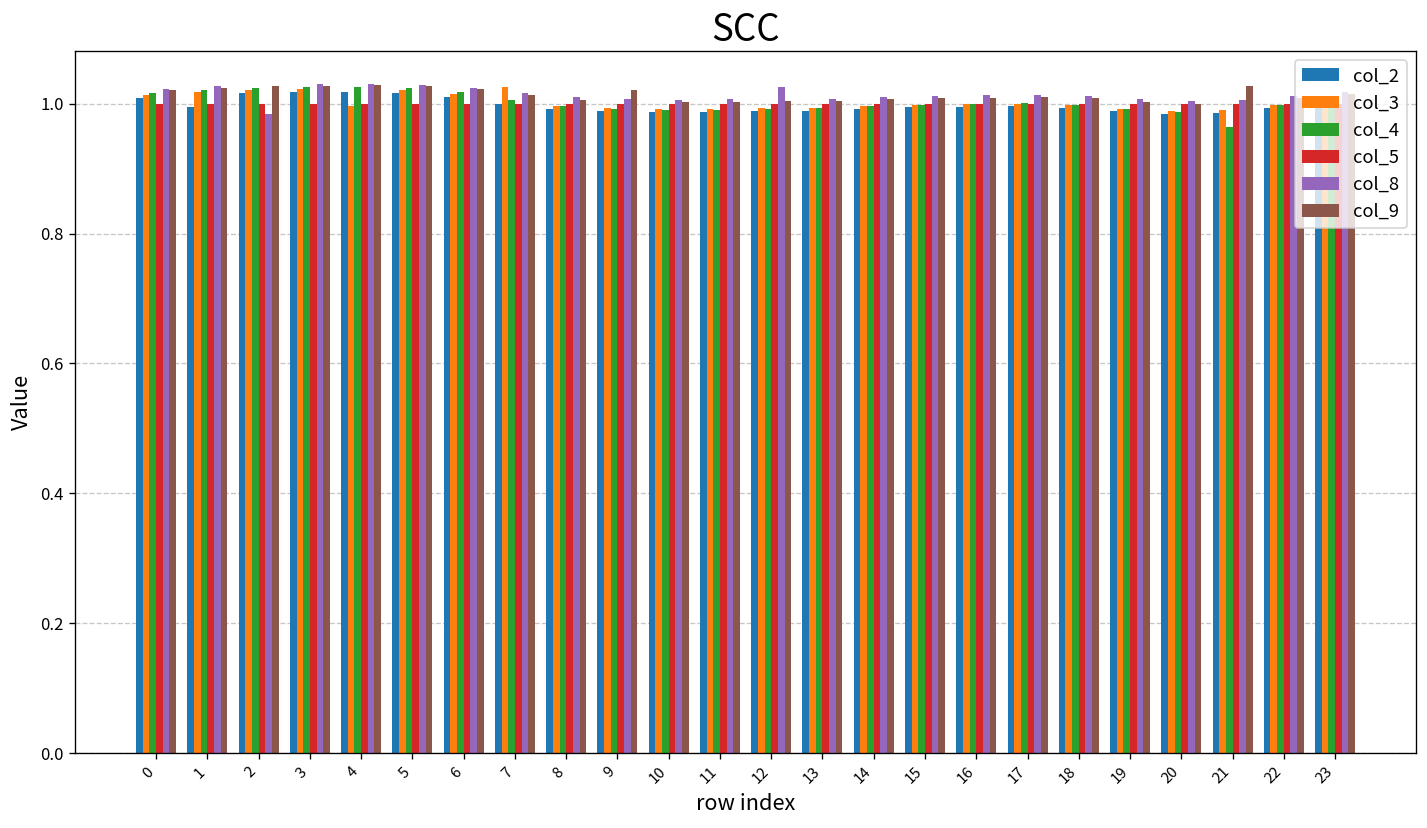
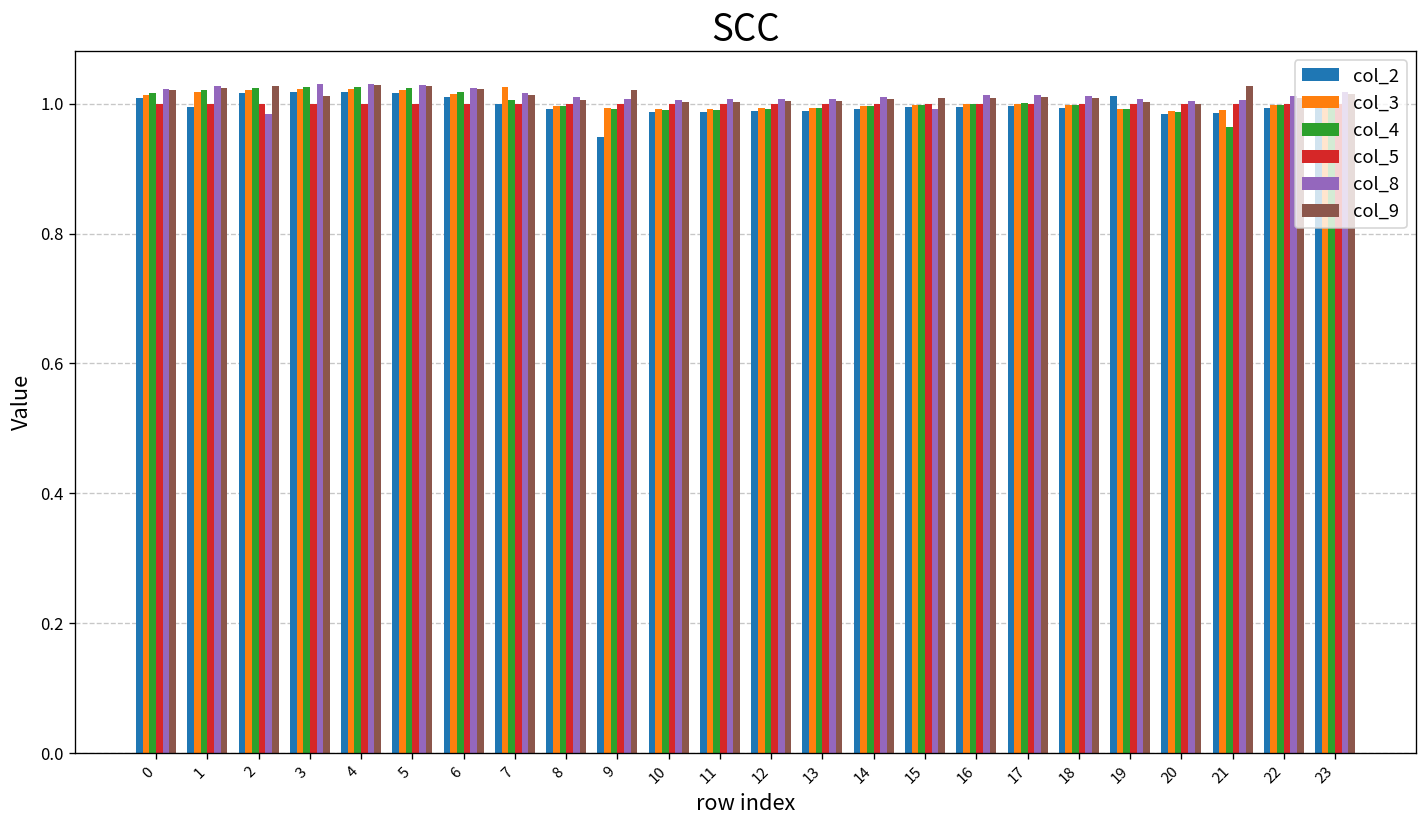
  {
    "col_2": {
      "0": 1.01,
      "1": 0.99,
      "2": 1.02,
      "3": 1.02,
      "4": 1.02,
      "5": 1.02,
      "6": 1.01,
      "7": 1.00,
      "8": 0.99,
-     "9": 0.99,
+     "9": 0.95,
      "10": 0.99,
      "11": 0.99,
      "12": 0.99,
      "13": 0.99,
      "14": 0.99,
      "15": 0.99,
      "16": 1.00,
      "17": 1.00,
      "18": 0.99,
-     "19": 0.99,
+     "19": 1.01,
      "20": 0.98,
      "21": 0.99,
      "22": 0.99
    },
    "col_3": {
      "0": 1.01,
      "1": 1.02,
      "2": 1.02,
      "3": 1.02,
-     "4": 1.00,
+     "4": 1.02,
      "5": 1.02,
      "6": 1.02,
      "7": 1.02,
      "8": 1.00,
      "9": 0.99,
      "10": 0.99,
      "11": 0.99,
      "12": 0.99,
      "13": 0.99,
      "14": 1.00,
      "15": 1.00,
      "16": 1.00,
      "17": 1.00,
      "18": 1.00,
      "19": 0.99,
      "20": 0.99,
      "21": 0.99,
      "22": 1.00
    },
    "col_4": {
      "0": 1.02,
      "1": 1.02,
      "2": 1.02,
      "3": 1.03,
      "4": 1.03,
      "5": 1.02,
      "6": 1.02,
      "7": 1.01,
      "8": 1.00,
      "9": 0.99,
      "10": 0.99,
      "11": 0.99,
      "12": 0.99,
      "13": 0.99,
      "14": 1.00,
      "15": 1.00,
      "16": 1.00,
      "17": 1.00,
      "18": 1.00,
      "19": 0.99,
      "20": 0.99,
      "21": 0.96,
      "22": 1.00
    },
    "col_5": {
      "0": 1.00,
      "1": 1.00,
      "2": 1.00,
      "3": 1.00,
      "4": 1.00,
      "5": 1.00,
      "6": 1.00,
      "7": 1.00,
      "8": 1.00,
      "9": 1.00,
      "10": 1.00,
      "11": 1.00,
      "12": 1.00,
      "13": 1.00,
      "14": 1.00,
      "15": 1.00,
      "16": 1.00,
      "17": 1.00,
      "18": 1.00,
      "19": 1.00,
      "20": 1.00,
      "21": 1.00,
      "22": 1.00
    },
    "col_8": {
      "0": 1.02,
      "1": 1.03,
      "2": 0.98,
      "3": 1.03,
      "4": 1.03,
      "5": 1.03,
      "6": 1.02,
      "7": 1.02,
      "8": 1.01,
      "9": 1.01,
      "10": 1.01,
      "11": 1.01,
-     "12": 1.03,
+     "12": 1.01,
      "13": 1.01,
      "14": 1.01,
-     "15": 1.01,
+     "15": 0.99,
      "16": 1.01,
      "17": 1.01,
      "18": 1.01,
      "19": 1.01,
      "20": 1.00,
      "21": 1.01,
      "22": 1.01
    },
    "col_9": {
      "0": 1.02,
      "1": 1.02,
      "2": 1.03,
-     "3": 1.03,
+     "3": 1.01,
      "4": 1.03,
      "5": 1.03,
      "6": 1.02,
      "7": 1.01,
      "8": 1.01,
      "9": 1.02,
      "10": 1.00,
      "11": 1.00,
      "12": 1.00,
      "13": 1.00,
      "14": 1.01,
      "15": 1.01,
      "16": 1.01,
      "17": 1.01,
      "18": 1.01,
      "19": 1.00,
      "20": 1.00,
      "21": 1.03
    }
  }
